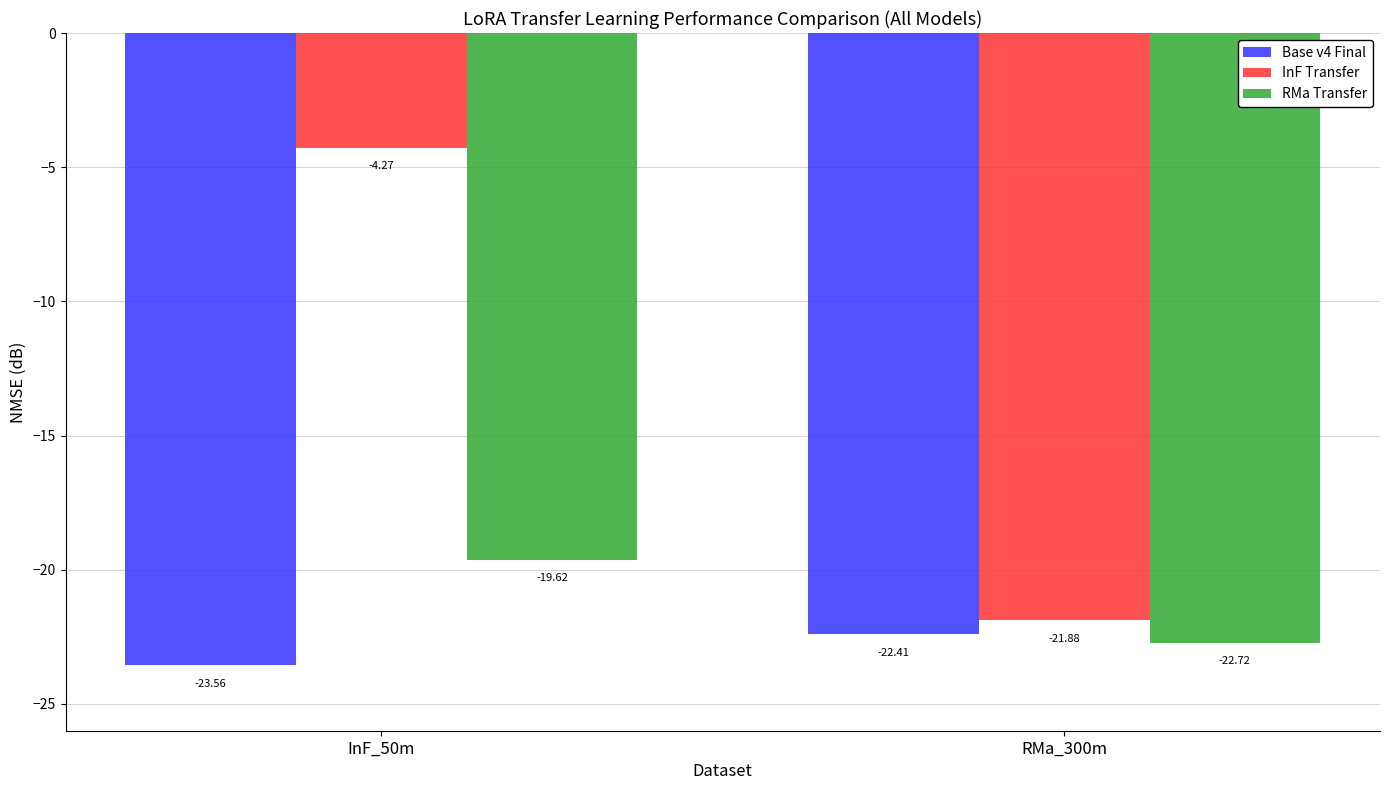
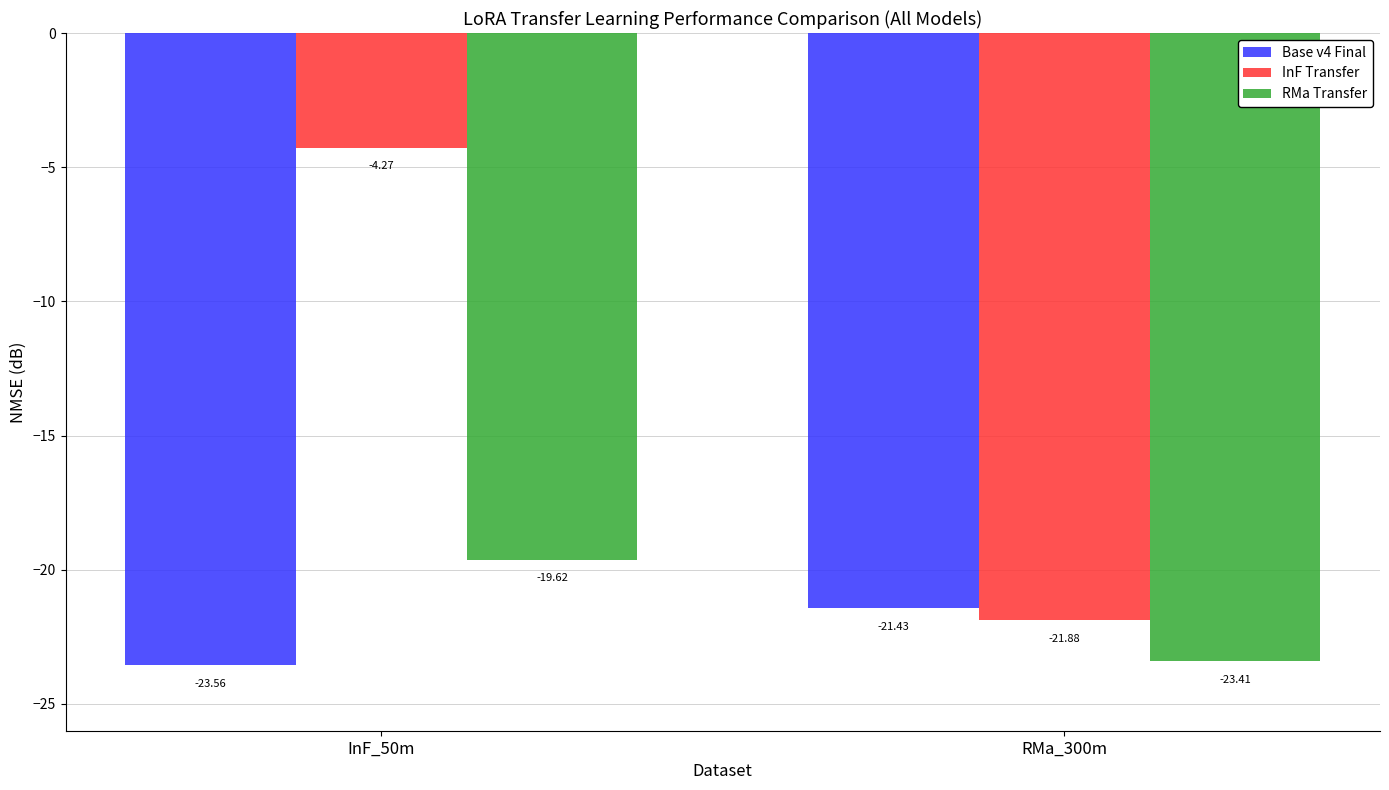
  {
    "Base v4 Final": {
      "InF_50m": -23.56,
-     "RMa_300m": -22.41
+     "RMa_300m": -21.43
    },
    "InF Transfer": {
      "InF_50m": -4.27,
      "RMa_300m": -21.88
    },
    "RMa Transfer": {
      "InF_50m": -19.62,
-     "RMa_300m": -22.72
+     "RMa_300m": -23.41
    }
  }
